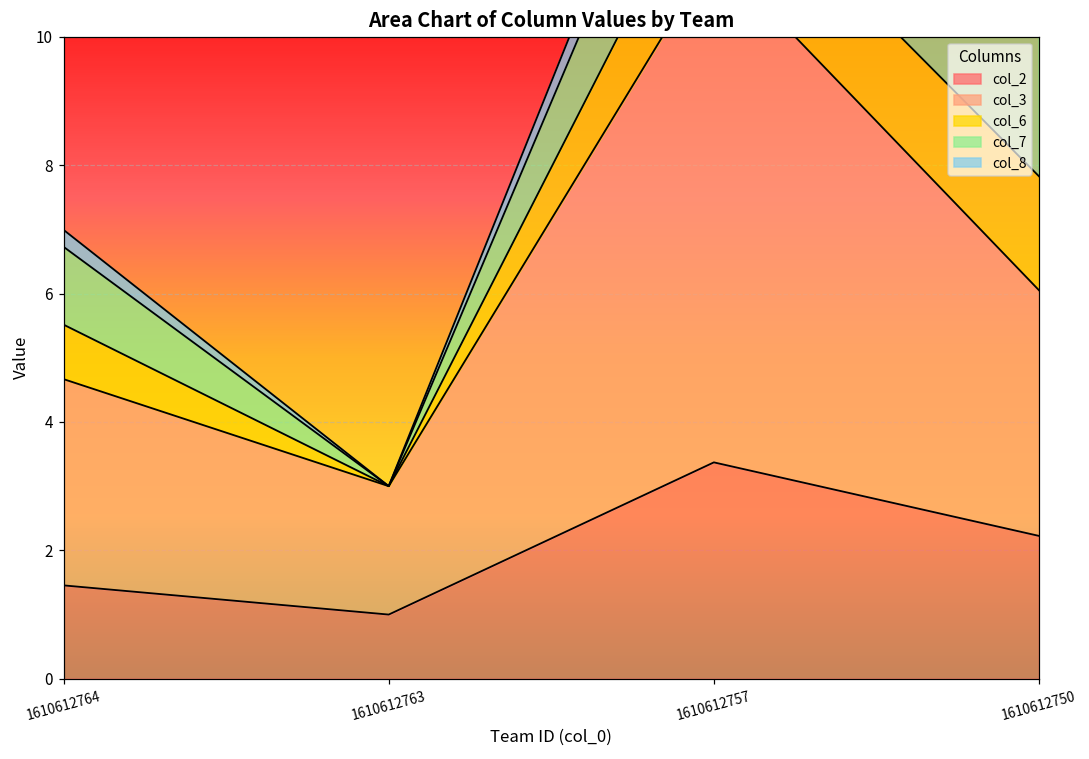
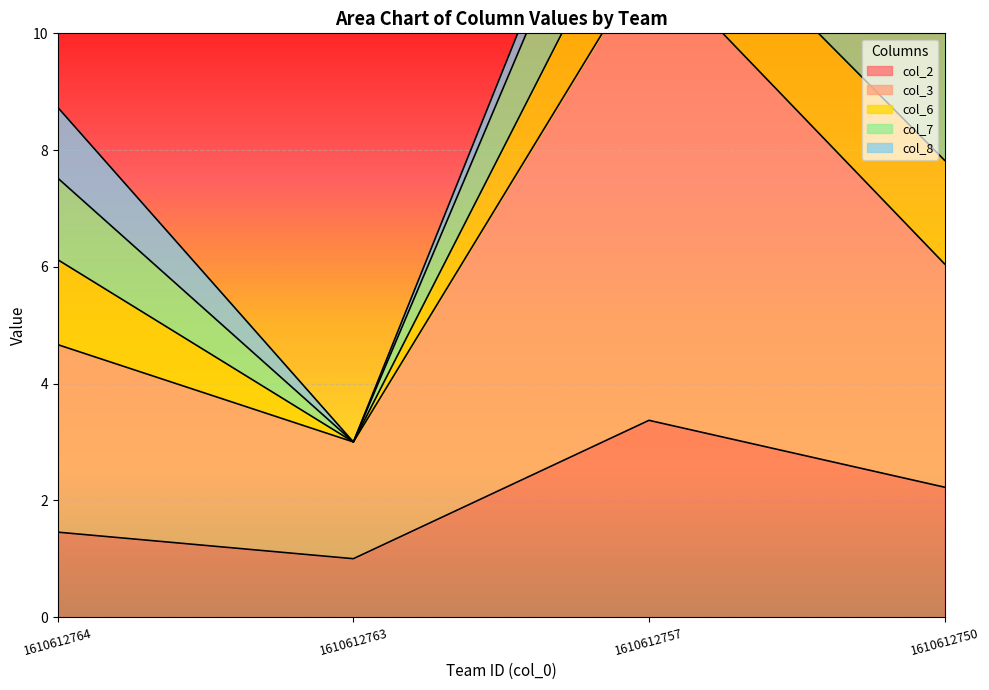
  {
    "col_6": {
-     "1610612764": 0.8,
+     "1610612764": 1.5,
      "1610612750": 1.8
    },
    "col_7": {
-     "1610612764": 1.2
+     "1610612764": 1.4
    },
    "col_8": {
-     "1610612764": 0.3
+     "1610612764": 1.2
    }
  }
